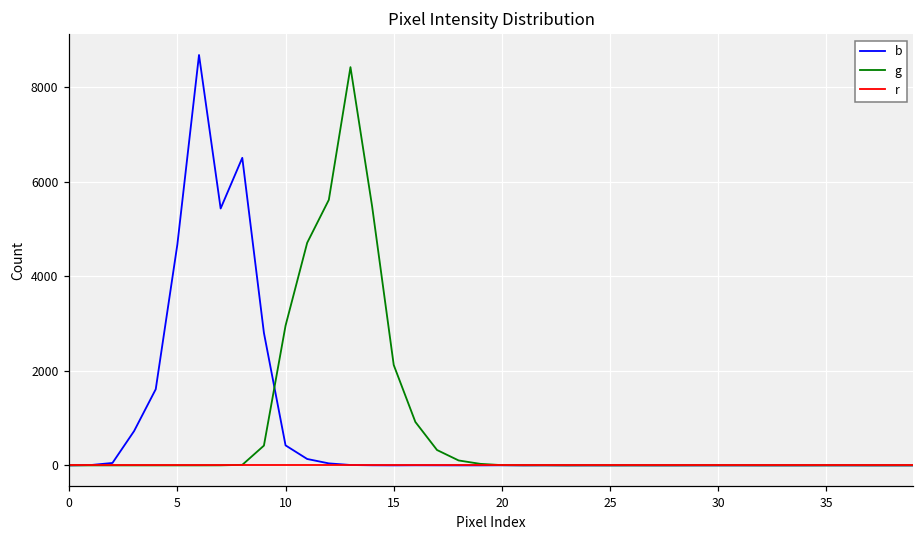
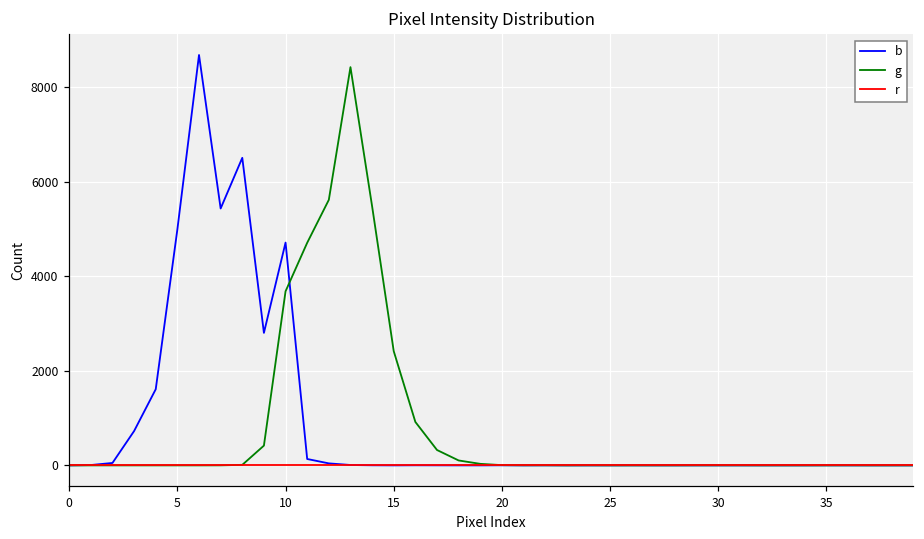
  {
    "b": {
-     "5": 4700,
-     "10": 400
+     "5": 5000,
+     "10": 4700
    },
    "g": {
-     "10": 3000,
-     "15": 2100
+     "10": 3700,
+     "15": 2400
    },
    "r": {
      "10": 0
    }
  }
